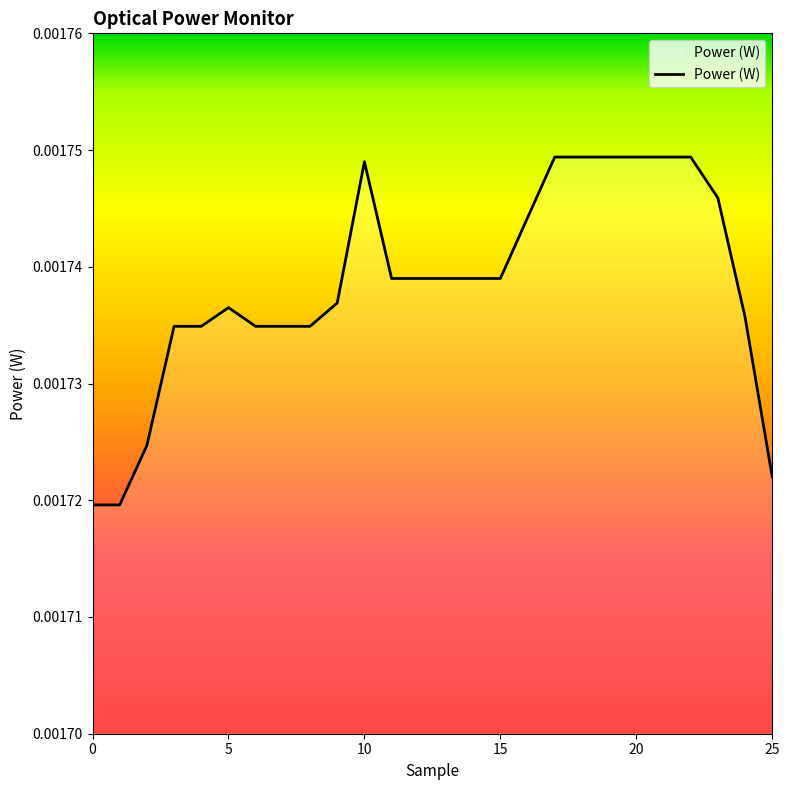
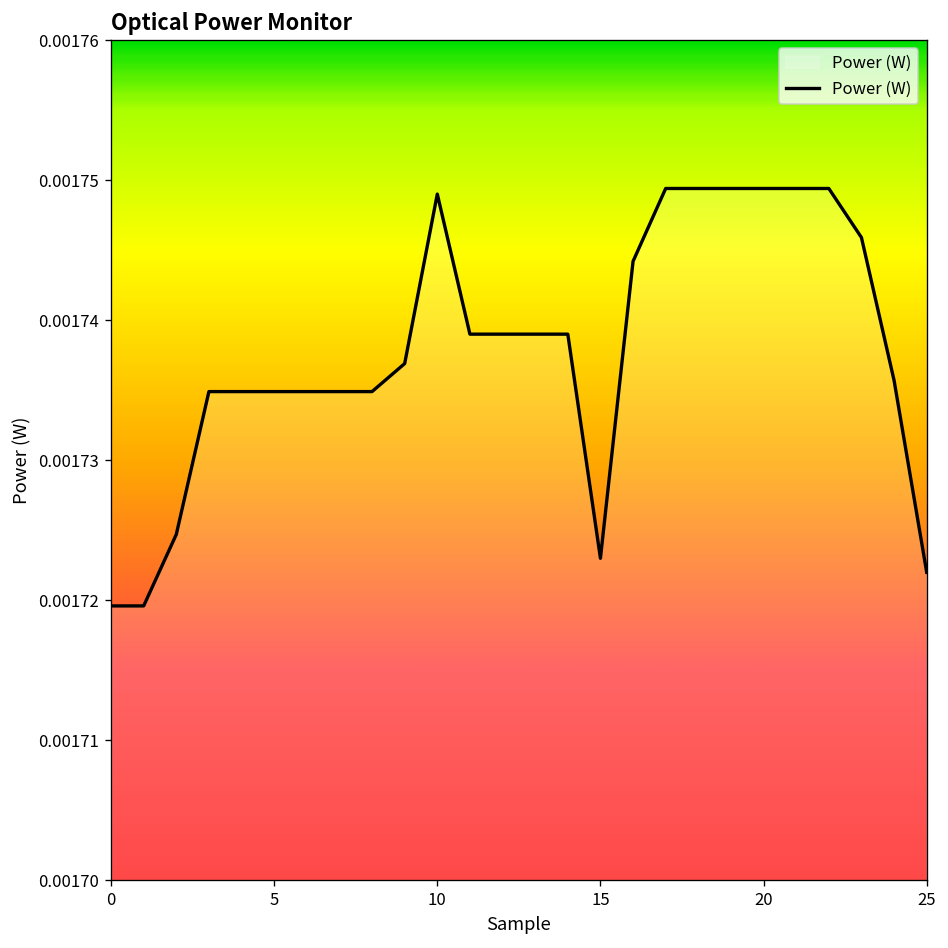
  {
    "0": 0.0017196,
-   "5": 0.0017365,
+   "5": 0.0017349,
    "10": 0.0017490,
-   "15": 0.001739,
+   "15": 0.001723,
    "20": 0.0017494,
    "25": 0.0017220
  }
